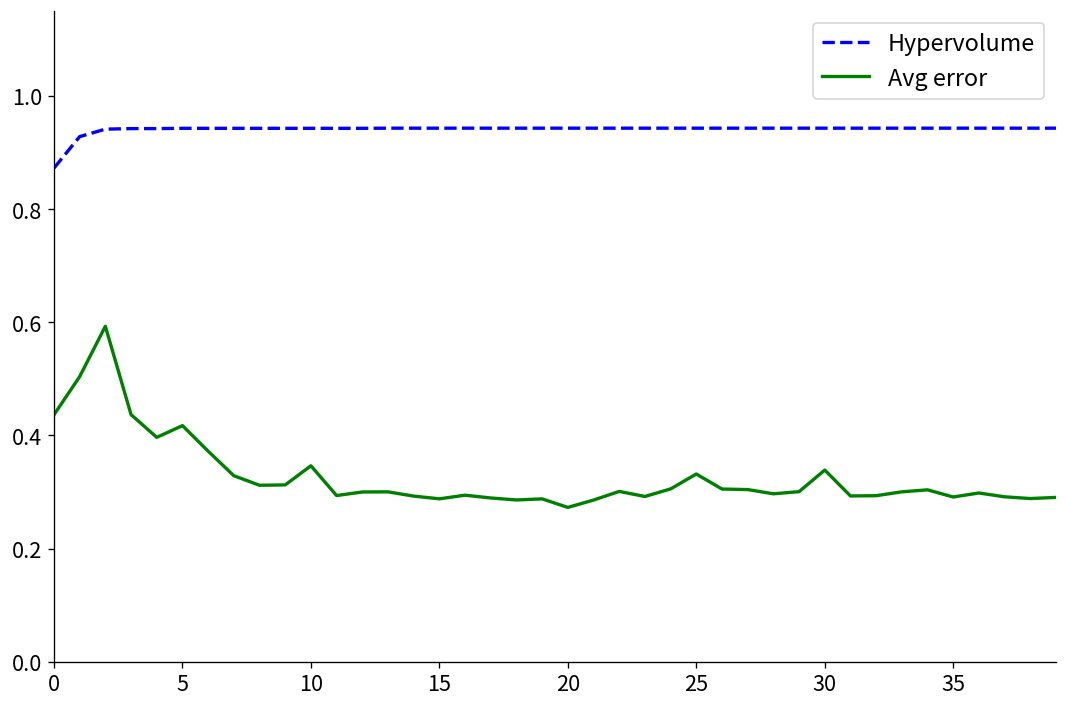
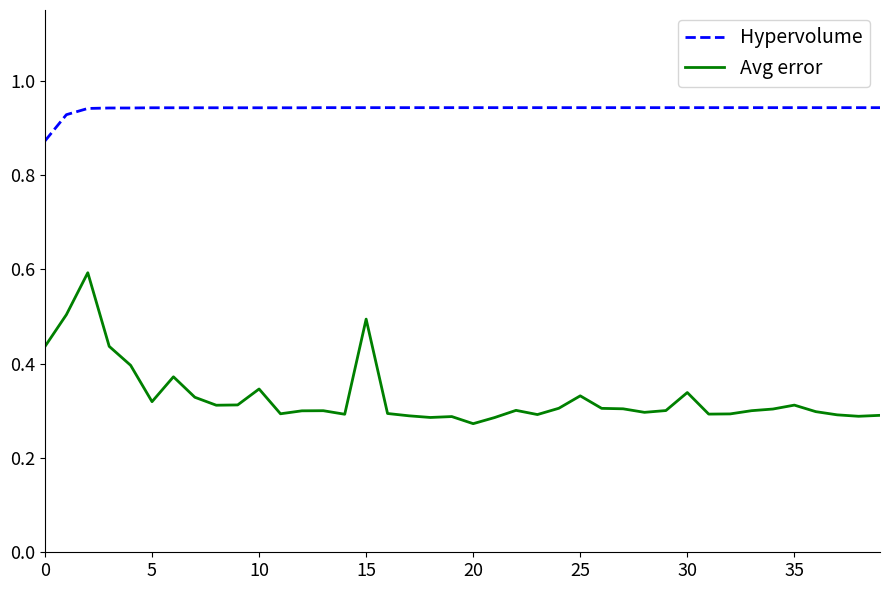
  {
    "Hypervolume": {
      "0": 0.87,
      "5": 0.94,
      "10": 0.94,
      "15": 0.94,
      "20": 0.94,
      "25": 0.94,
      "30": 0.94,
      "35": 0.94
    },
    "Avg error": {
      "0": 0.44,
-     "5": 0.42,
+     "5": 0.32,
      "10": 0.35,
-     "15": 0.29,
+     "15": 0.49,
      "20": 0.27,
      "25": 0.33,
      "30": 0.34,
-     "35": 0.29
+     "35": 0.31
    }
  }
